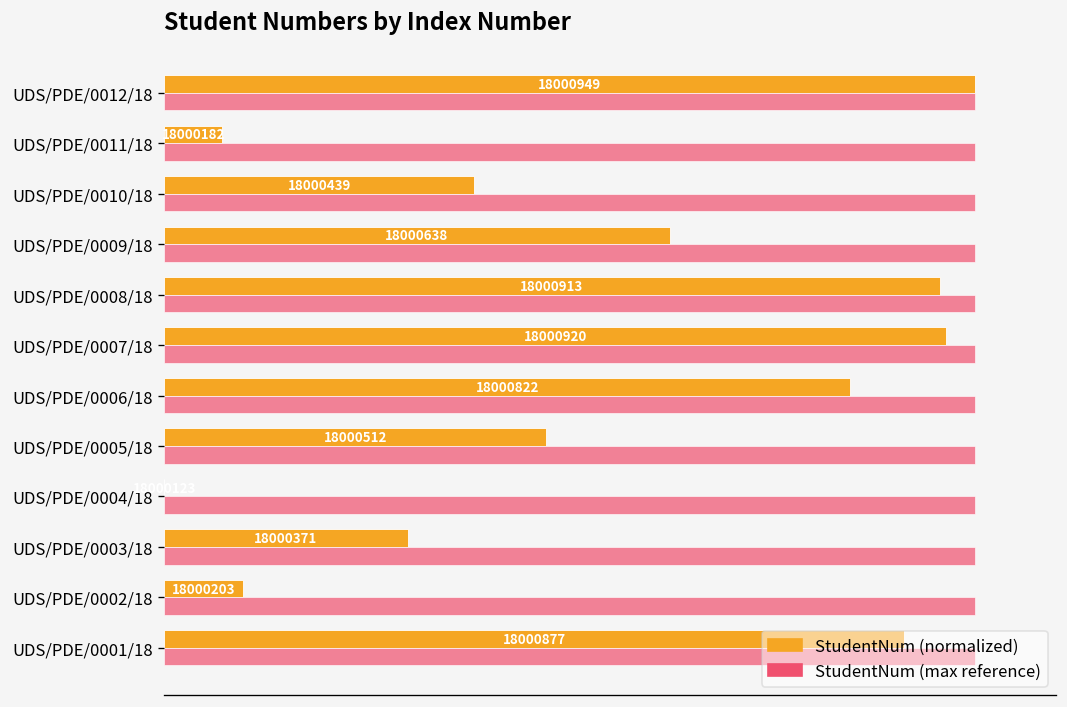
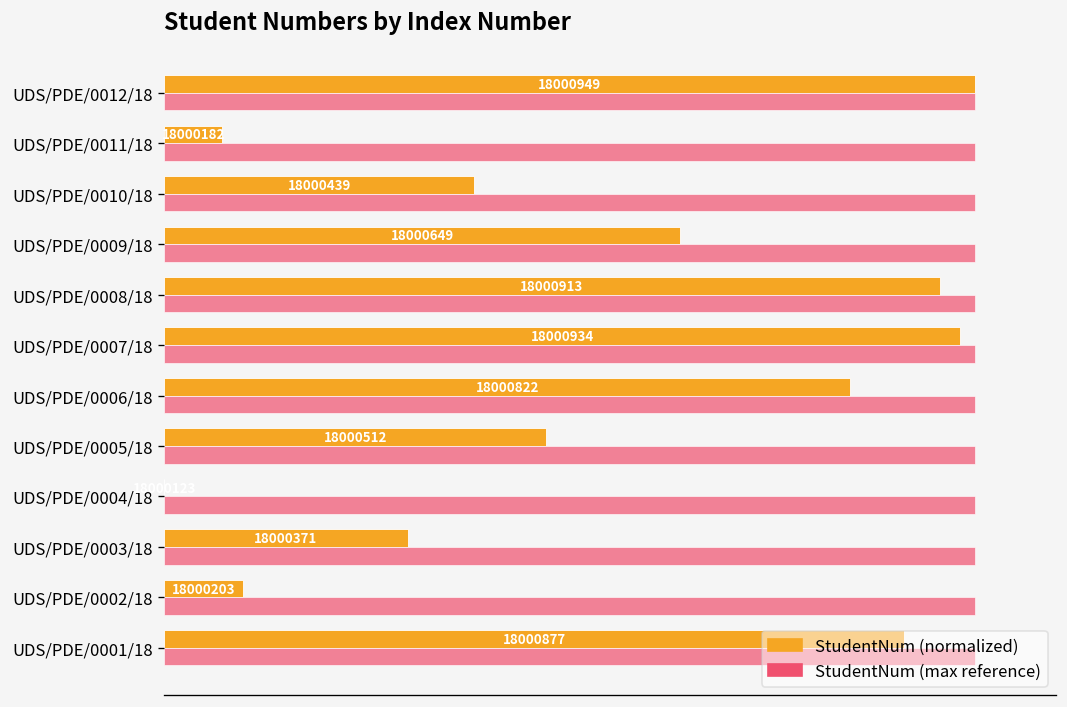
  {
    "StudentNum (normalized)": {
-     "UDS/PDE/0009/18": 18000638,
-     "UDS/PDE/0007/18": 18000920
+     "UDS/PDE/0009/18": 18000649,
+     "UDS/PDE/0007/18": 18000934
    }
  }
